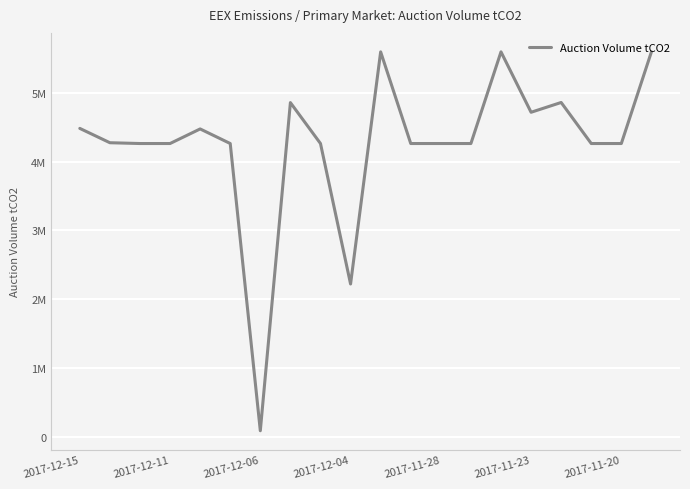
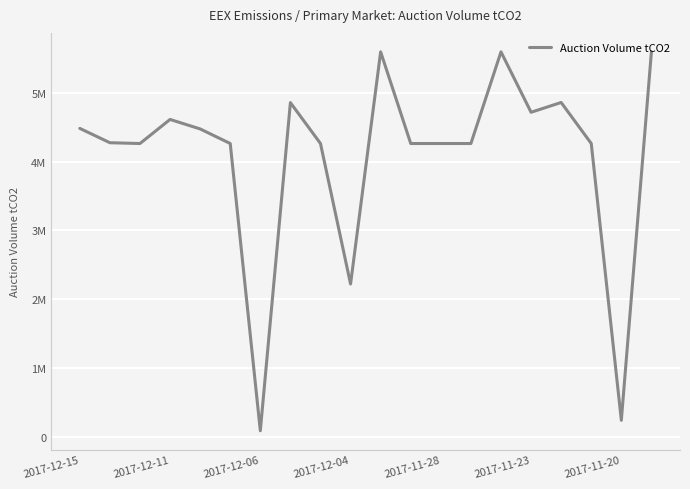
  {
    "2017-12-15": 4500000,
-   "2017-12-11": 4300000,
+   "2017-12-11": 4600000,
    "2017-12-04": 2200000,
    "2017-11-28": 4300000,
    "2017-11-23": 4700000,
-   "2017-11-20": 4300000
+   "2017-11-20": 200000
  }
